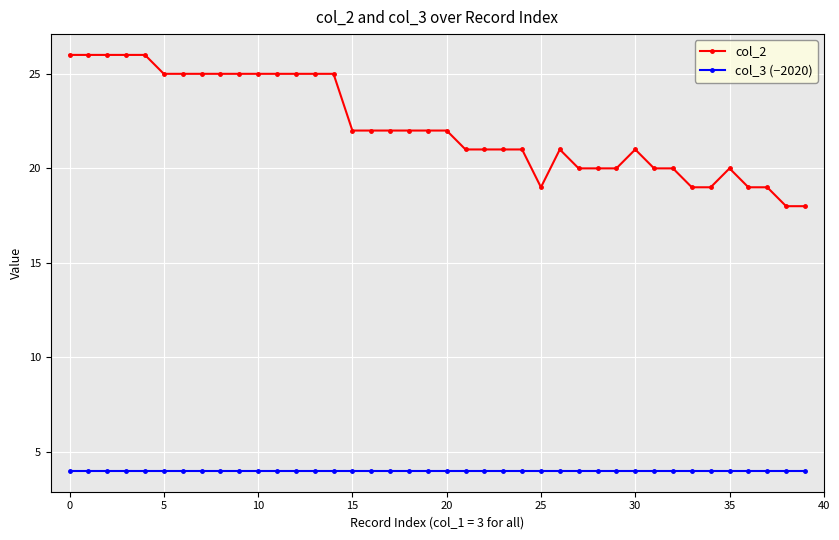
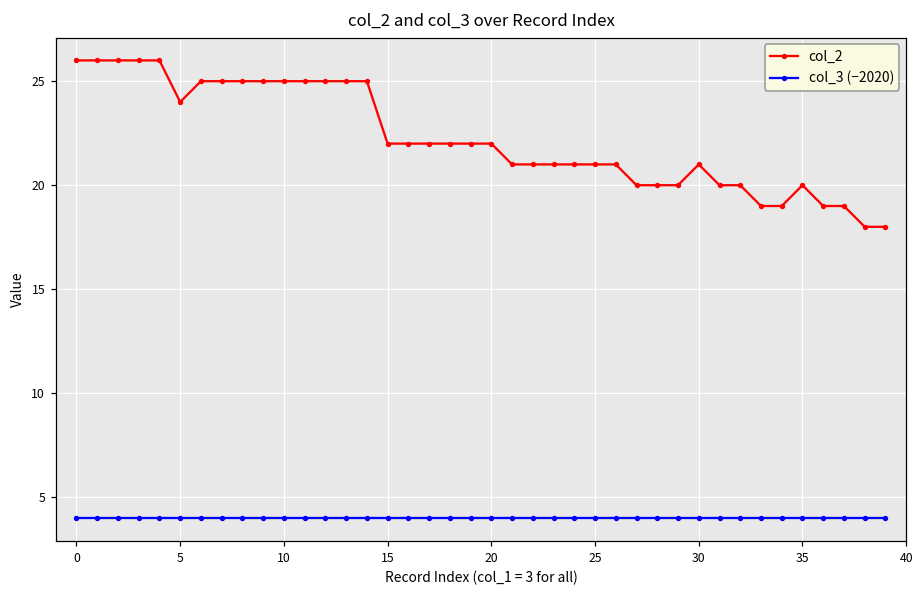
  {
    "col_2": {
      "0": 26,
-     "5": 25,
+     "5": 24,
      "10": 25,
      "15": 22,
      "20": 22,
-     "25": 19,
+     "25": 21,
      "30": 21,
      "35": 20
    },
    "col_3 (−2020)": {
      "0": 4,
      "5": 4,
      "10": 4,
      "15": 4,
      "20": 4,
      "25": 4,
      "30": 4,
      "35": 4
    }
  }
